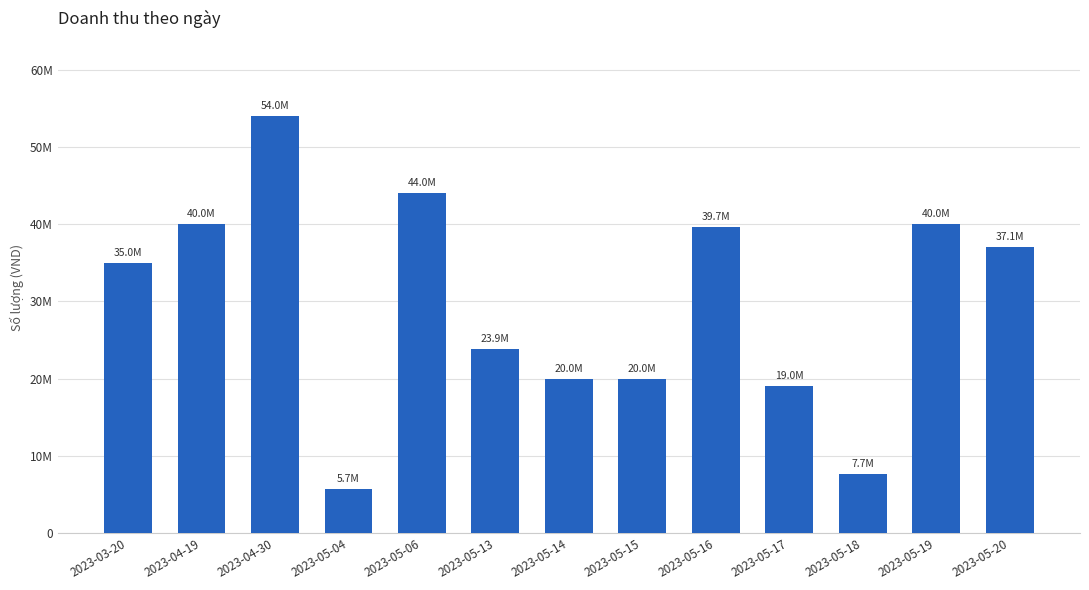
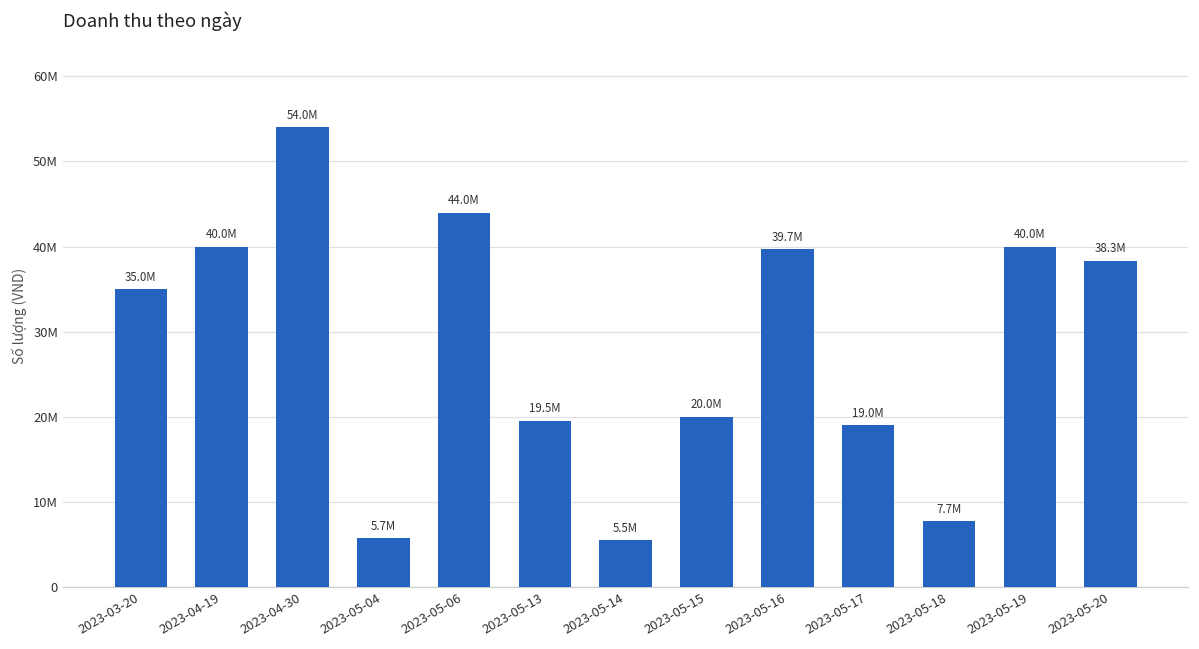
  {
    "2023-03-20": "35.0M",
    "2023-04-19": "40.0M",
    "2023-04-30": "54.0M",
    "2023-05-04": "5.7M",
    "2023-05-06": "44.0M",
-   "2023-05-13": "23.9M",
-   "2023-05-14": "20.0M",
+   "2023-05-13": "19.5M",
+   "2023-05-14": "5.5M",
    "2023-05-15": "20.0M",
    "2023-05-16": "39.7M",
    "2023-05-17": "19.0M",
    "2023-05-18": "7.7M",
    "2023-05-19": "40.0M",
-   "2023-05-20": "37.1M"
+   "2023-05-20": "38.3M"
  }
